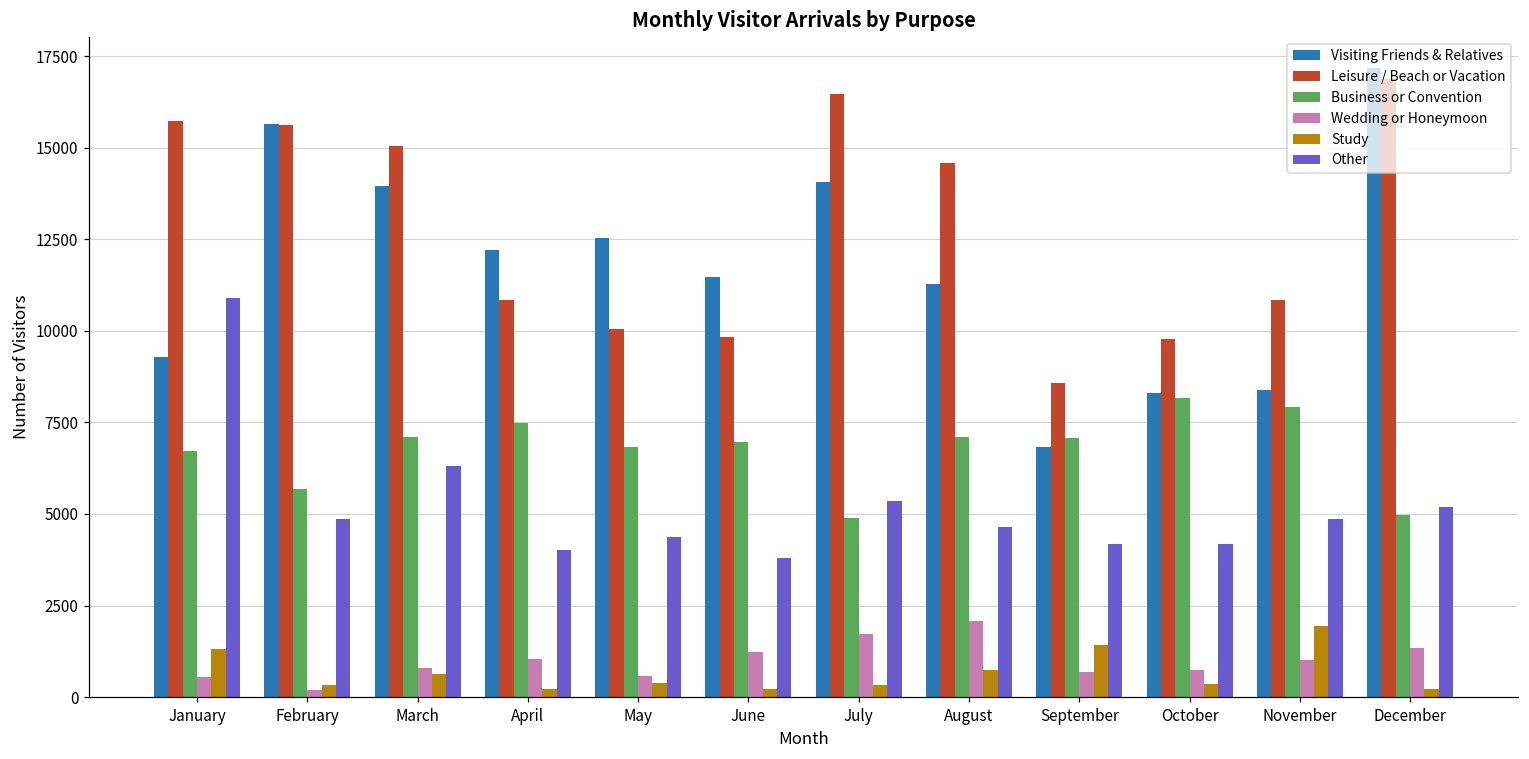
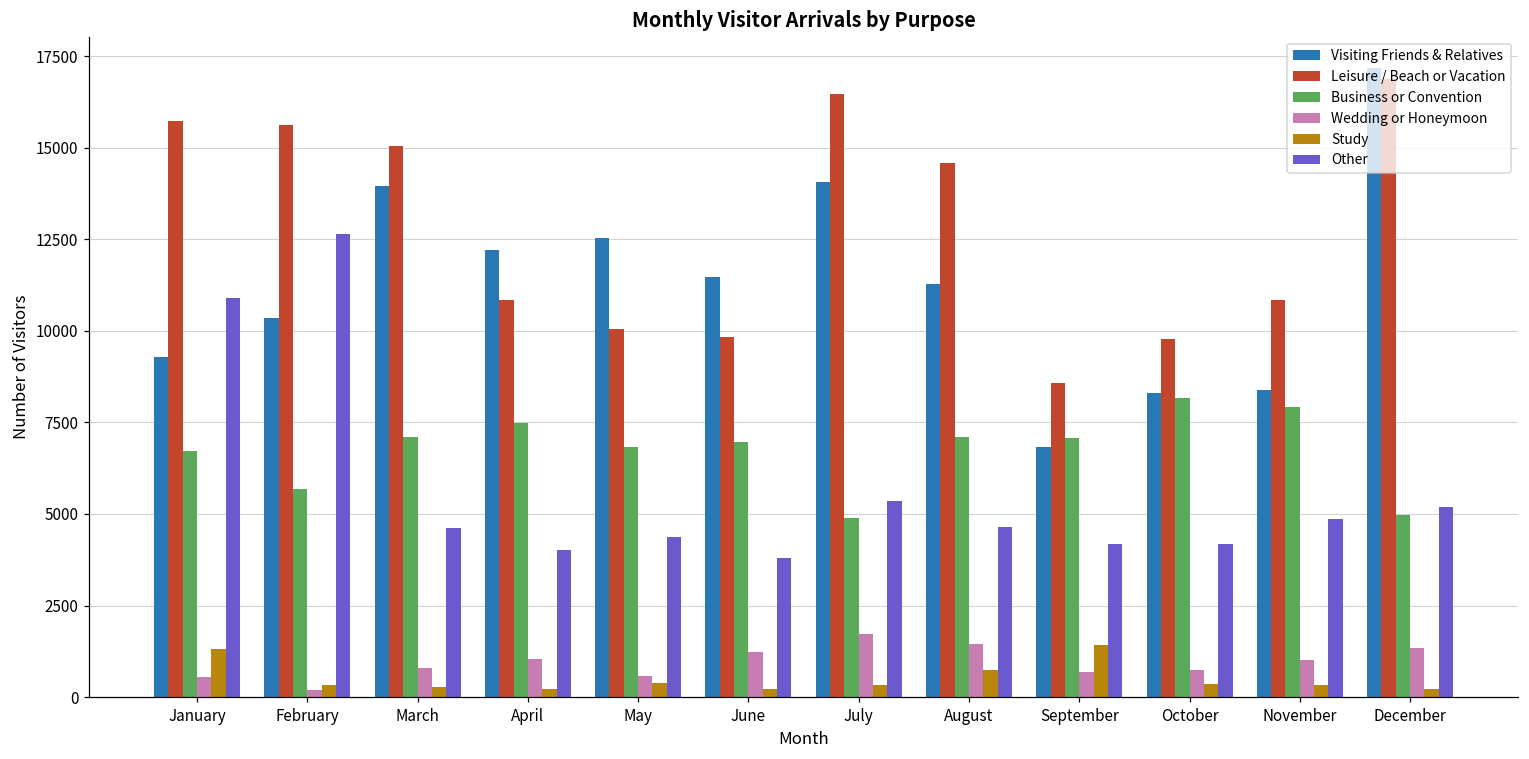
  {
    "Visiting Friends & Relatives": {
      "January": 9300,
-     "February": 15600,
+     "February": 10300,
      "March": 14000,
      "April": 12200,
      "May": 12500,
      "June": 11500,
      "July": 14100,
      "August": 11300,
      "September": 6800,
      "October": 8300,
      "November": 8400
    },
    "Leisure / Beach or Vacation": {
      "January": 15700,
      "February": 15600,
      "March": 15100,
      "April": 10900,
      "May": 10000,
      "June": 9800,
      "July": 16500,
      "August": 14600,
      "September": 8600,
      "October": 9800,
      "November": 10800
    },
    "Business or Convention": {
      "January": 6700,
      "February": 5700,
      "March": 7100,
      "April": 7500,
      "May": 6800,
      "June": 7000,
      "July": 4900,
      "August": 7100,
      "September": 7100,
      "October": 8200,
      "November": 7900,
      "December": 5000
    },
    "Wedding or Honeymoon": {
      "January": 600,
      "February": 200,
      "March": 800,
      "April": 1000,
      "May": 600,
      "June": 1200,
      "July": 1700,
-     "August": 2100,
+     "August": 1500,
      "September": 700,
      "October": 700,
      "November": 1000,
      "December": 1400
    },
    "Study": {
      "January": 1300,
      "February": 300,
-     "March": 600,
+     "March": 300,
      "April": 200,
      "May": 400,
      "June": 200,
      "July": 300,
      "August": 700,
      "September": 1400,
      "October": 400,
-     "November": 1900,
+     "November": 300,
      "December": 200
    },
    "Other": {
      "January": 10900,
-     "February": 4900,
-     "March": 6300,
+     "February": 12600,
+     "March": 4600,
      "April": 4000,
      "May": 4400,
      "June": 3800,
      "July": 5400,
      "August": 4600,
      "September": 4200,
      "October": 4200,
      "November": 4900,
      "December": 5200
    }
  }
